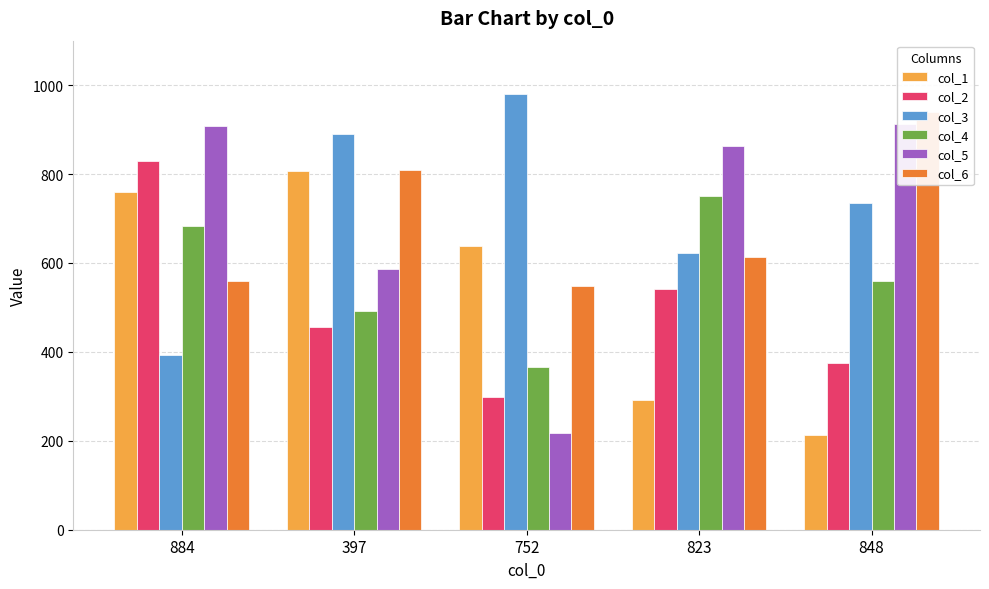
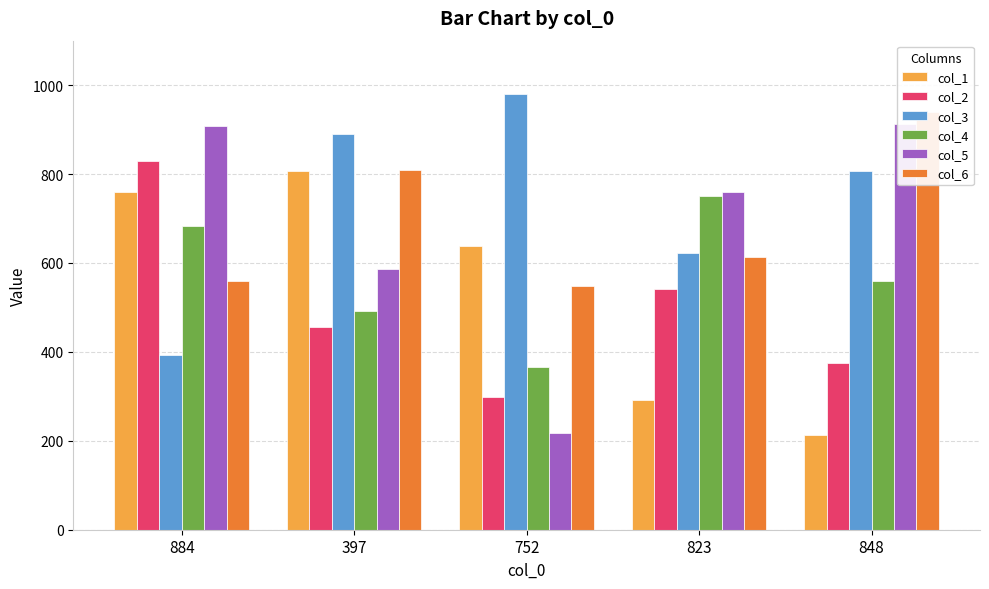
  {
    "col_2": {
      "884": 830,
      "397": 460,
      "752": 300,
      "823": 540,
      "848": 380
    },
    "col_3": {
      "884": 390,
      "397": 890,
      "752": 980,
      "823": 620,
-     "848": 730
+     "848": 810
    },
    "col_4": {
      "884": 680,
      "397": 490,
      "752": 370,
      "823": 750,
      "848": 560
    },
    "col_5": {
      "884": 910,
      "397": 590,
      "752": 220,
-     "823": 860
+     "823": 760
    }
  }
